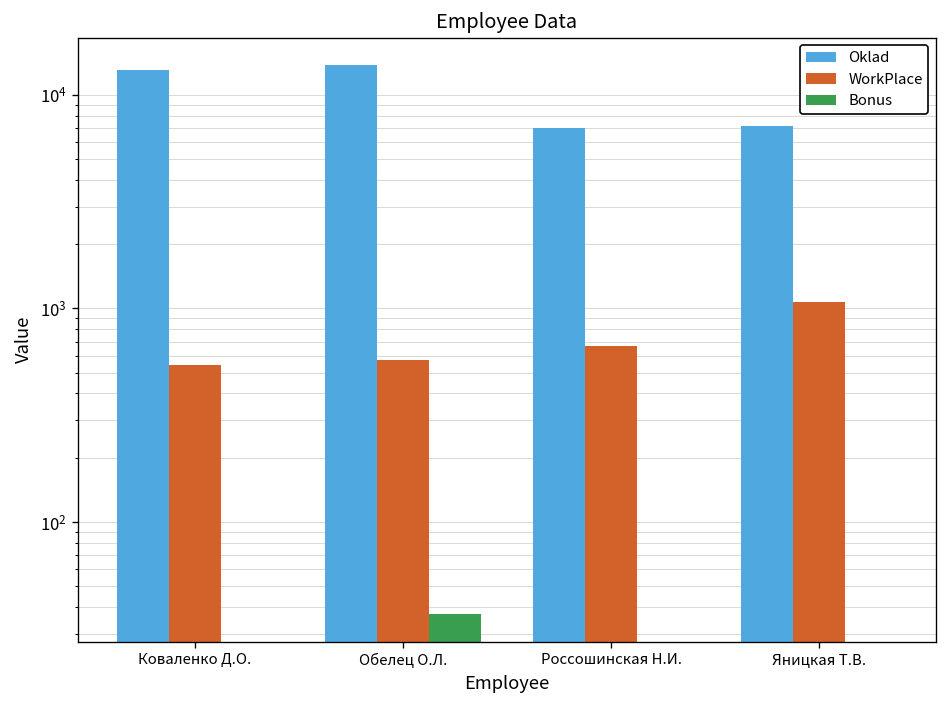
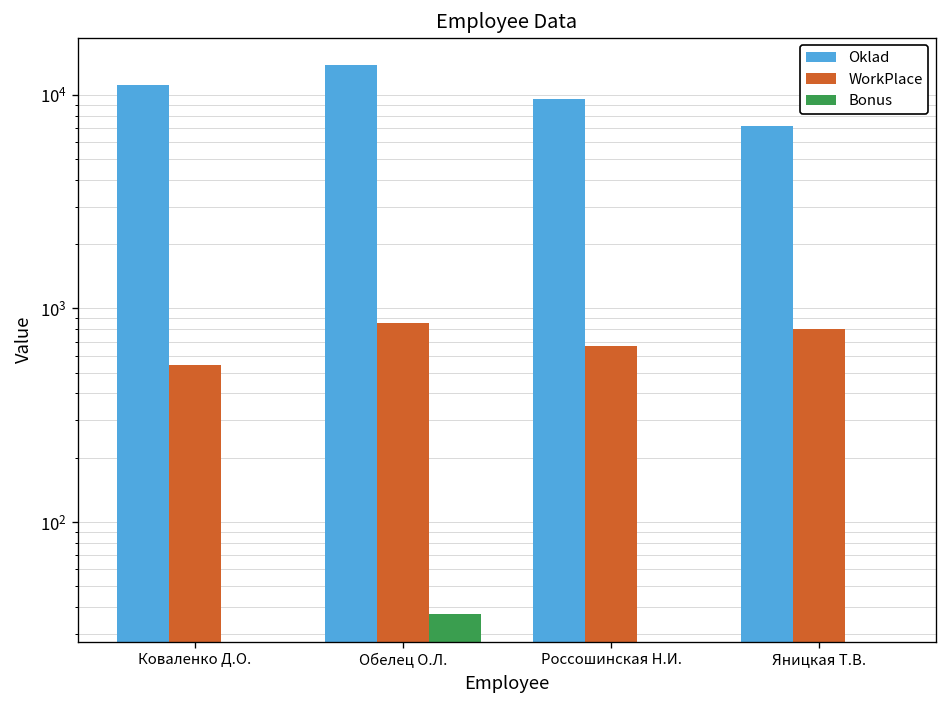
  {
    "Oklad": {
-     "Коваленко Д.О.": 13000,
+     "Коваленко Д.О.": 11000,
      "Обелец О.Л.": 14000,
-     "Россошинская Н.И.": 7000,
+     "Россошинская Н.И.": 10000,
      "Яницкая Т.В.": 7200
    },
    "WorkPlace": {
      "Коваленко Д.О.": 540,
-     "Обелец О.Л.": 570,
+     "Обелец О.Л.": 900,
      "Россошинская Н.И.": 670,
-     "Яницкая Т.В.": 1100
+     "Яницкая Т.В.": 800
    },
    "Bonus": {
      "Обелец О.Л.": 37
    }
  }
